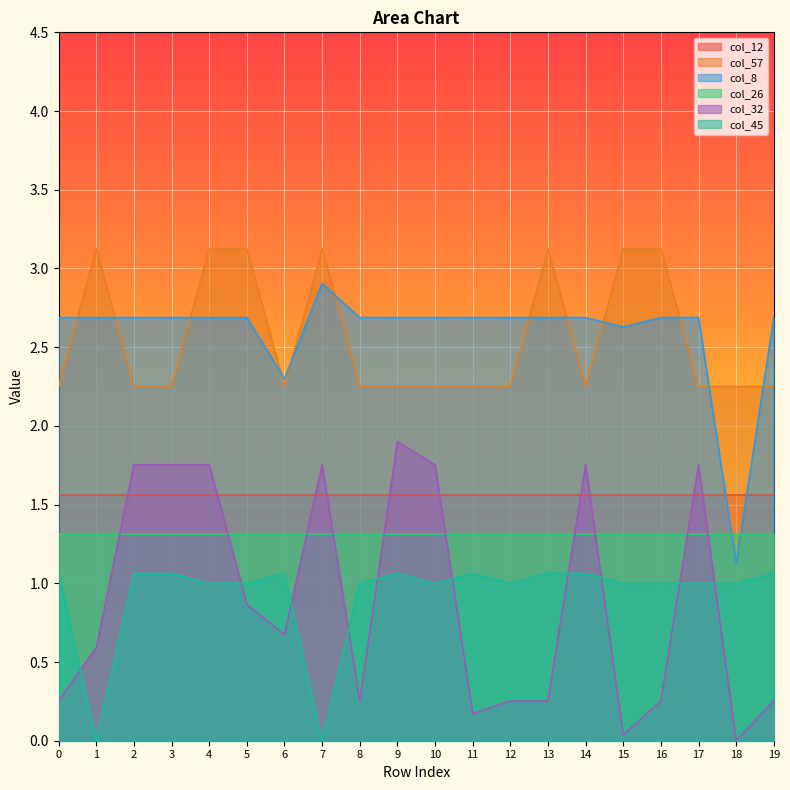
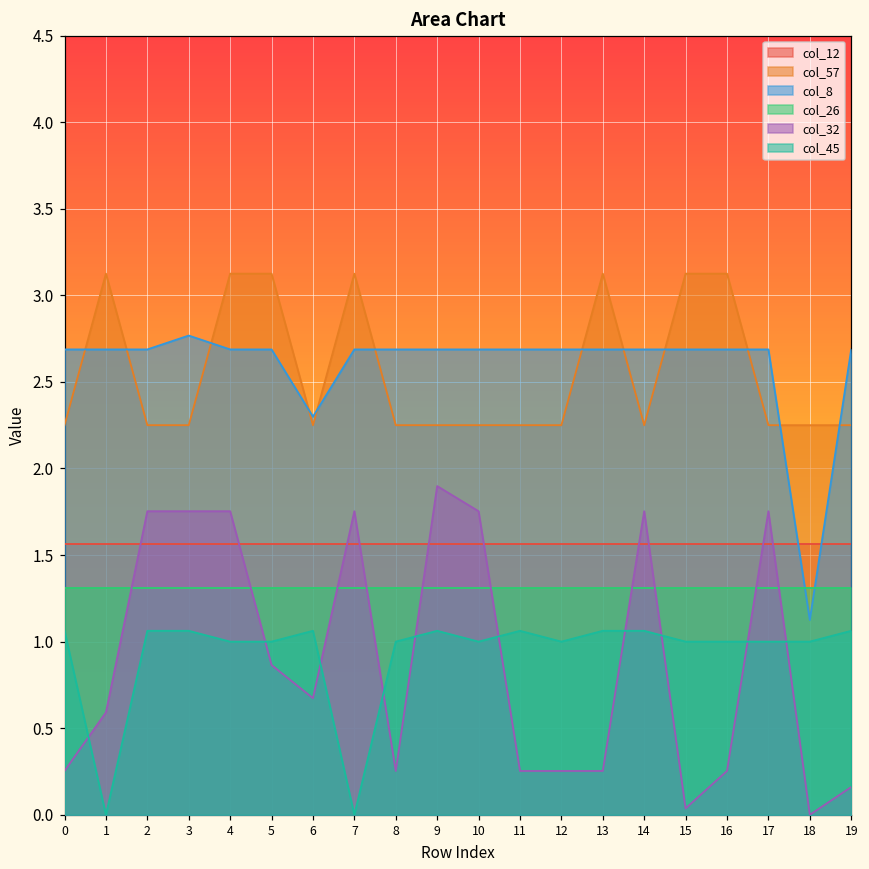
  {
    "col_8": {
      "0": 2.69,
      "1": 2.69,
      "2": 2.69,
-     "3": 2.69,
+     "3": 2.77,
      "4": 2.69,
      "5": 2.69,
      "6": 2.30,
-     "7": 2.90,
+     "7": 2.69,
      "8": 2.69,
      "9": 2.69,
      "10": 2.69,
      "11": 2.69,
      "12": 2.69,
      "13": 2.69,
      "14": 2.69,
-     "15": 2.63,
+     "15": 2.69,
      "16": 2.69,
      "17": 2.69,
      "18": 1.13,
      "19": 2.69
    },
    "col_32": {
      "0": 0.25,
      "1": 0.59,
      "2": 1.75,
      "3": 1.75,
      "4": 1.75,
      "5": 0.86,
      "6": 0.67,
      "7": 1.75,
      "8": 0.25,
      "9": 1.90,
      "10": 1.75,
-     "11": 0.17,
+     "11": 0.25,
      "12": 0.25,
      "13": 0.25,
      "14": 1.75,
      "15": 0.04,
      "16": 0.25,
      "17": 1.75,
      "18": 0.00,
-     "19": 0.25
+     "19": 0.16
    }
  }
